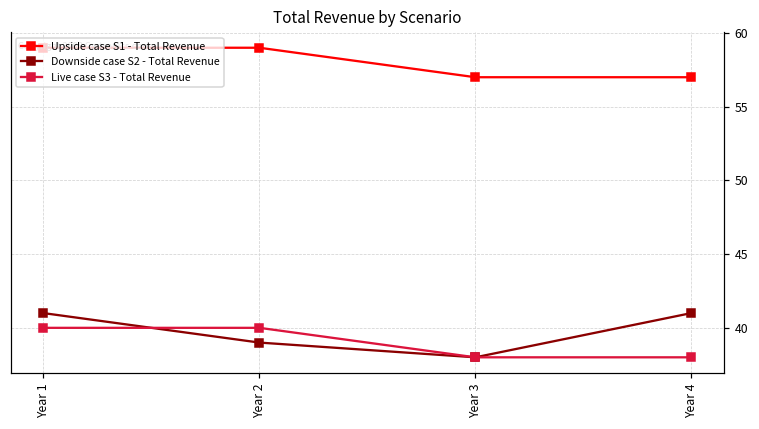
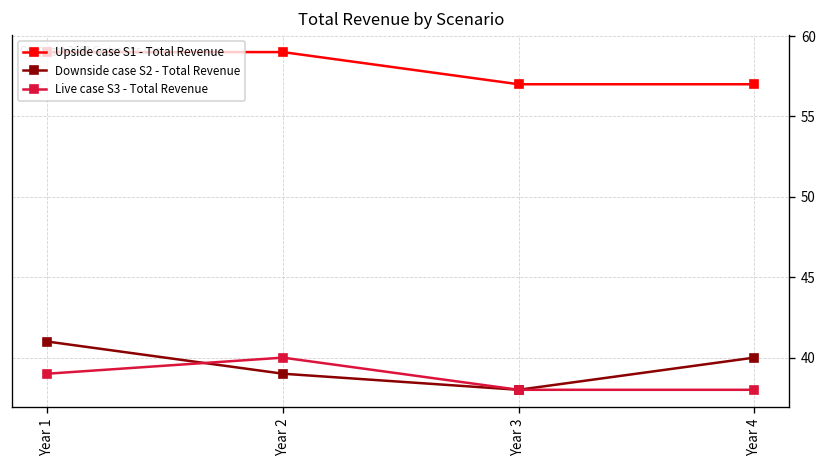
  {
    "Upside case S1 - Total Revenue": {
      "Year 2": 59,
      "Year 3": 57,
      "Year 4": 57
    },
    "Downside case S2 - Total Revenue": {
      "Year 1": 41,
      "Year 2": 39,
-     "Year 4": 41
+     "Year 4": 40
    },
    "Live case S3 - Total Revenue": {
-     "Year 1": 40,
+     "Year 1": 39,
      "Year 2": 40,
      "Year 4": 38
    }
  }
